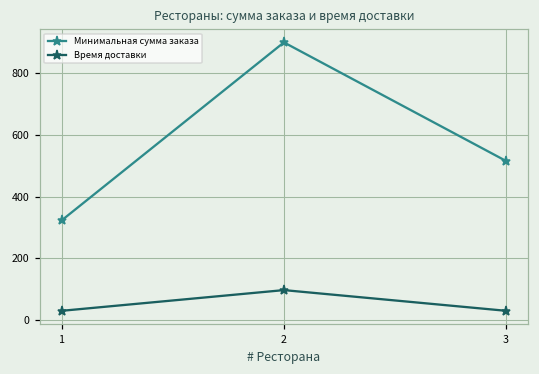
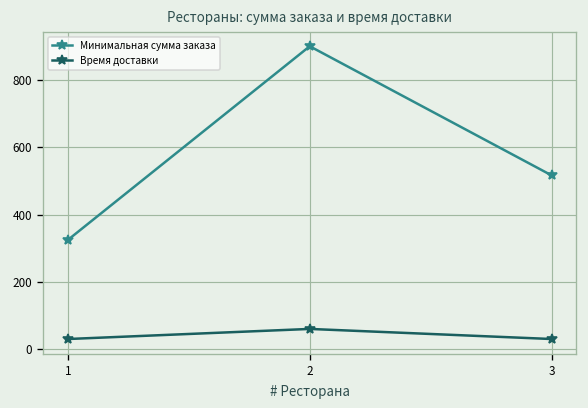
  {
    "Минимальная сумма заказа": {
      "1": 320,
      "2": 900,
      "3": 520
    },
    "Время доставки": {
      "1": 30,
-     "2": 100,
+     "2": 60,
      "3": 30
    }
  }
